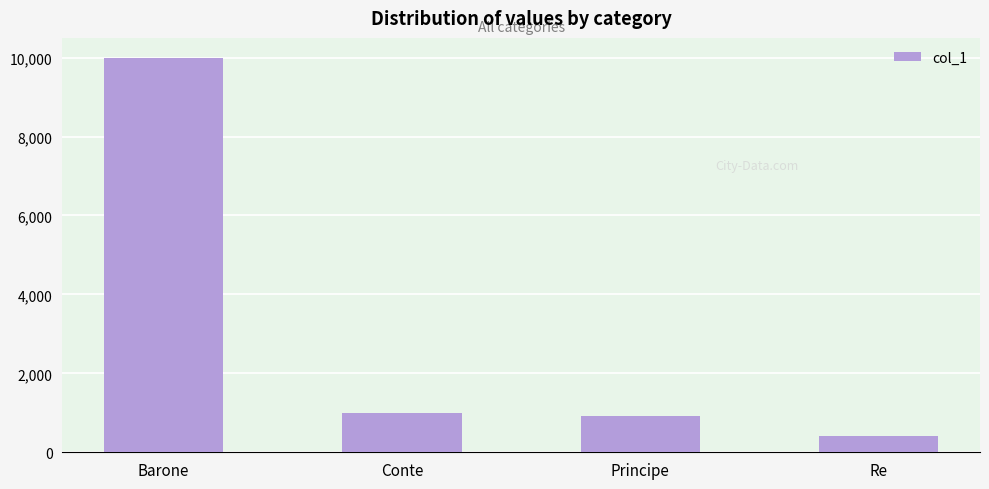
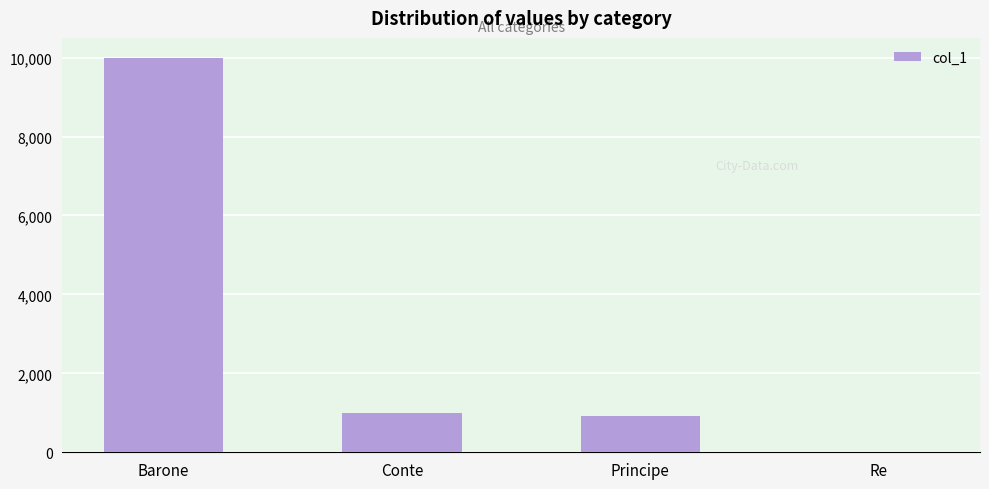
  {
    "Barone": "10,000",
    "Conte": "1,000",
    "Principe": "900",
-   "Re": "400"
+   "Re": "0"
  }
